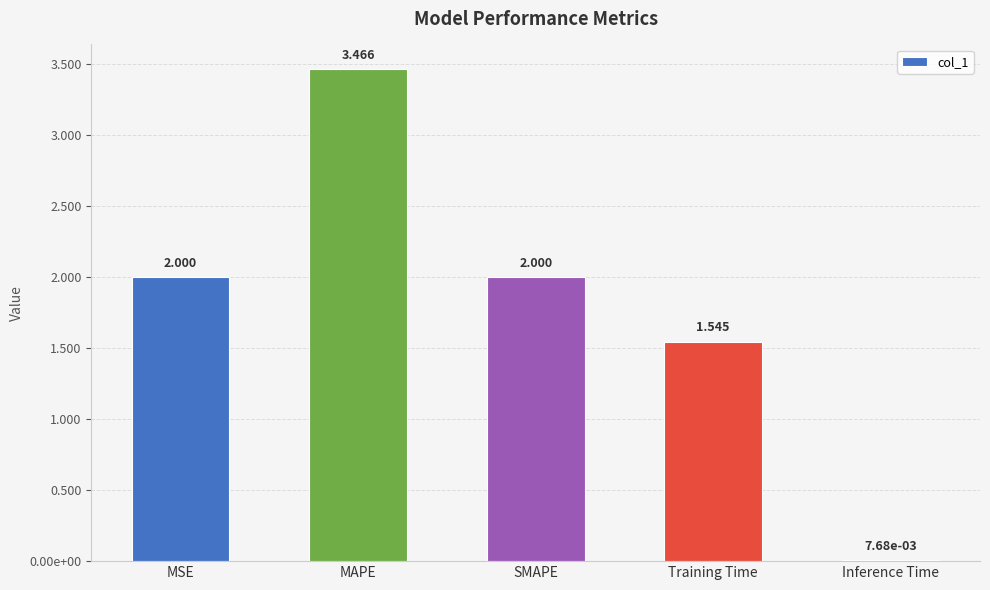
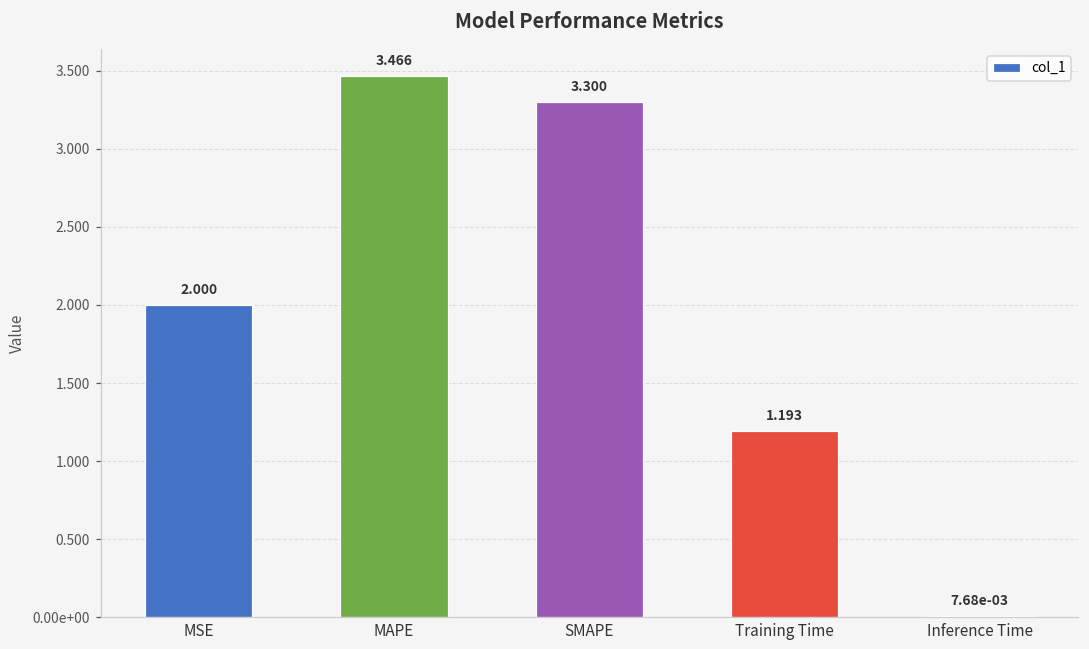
  {
    "MSE": "2.000",
    "MAPE": "3.466",
-   "SMAPE": "2.000",
-   "Training Time": "1.545",
+   "SMAPE": "3.300",
+   "Training Time": "1.193",
    "Inference Time": "7.68e-03"
  }
